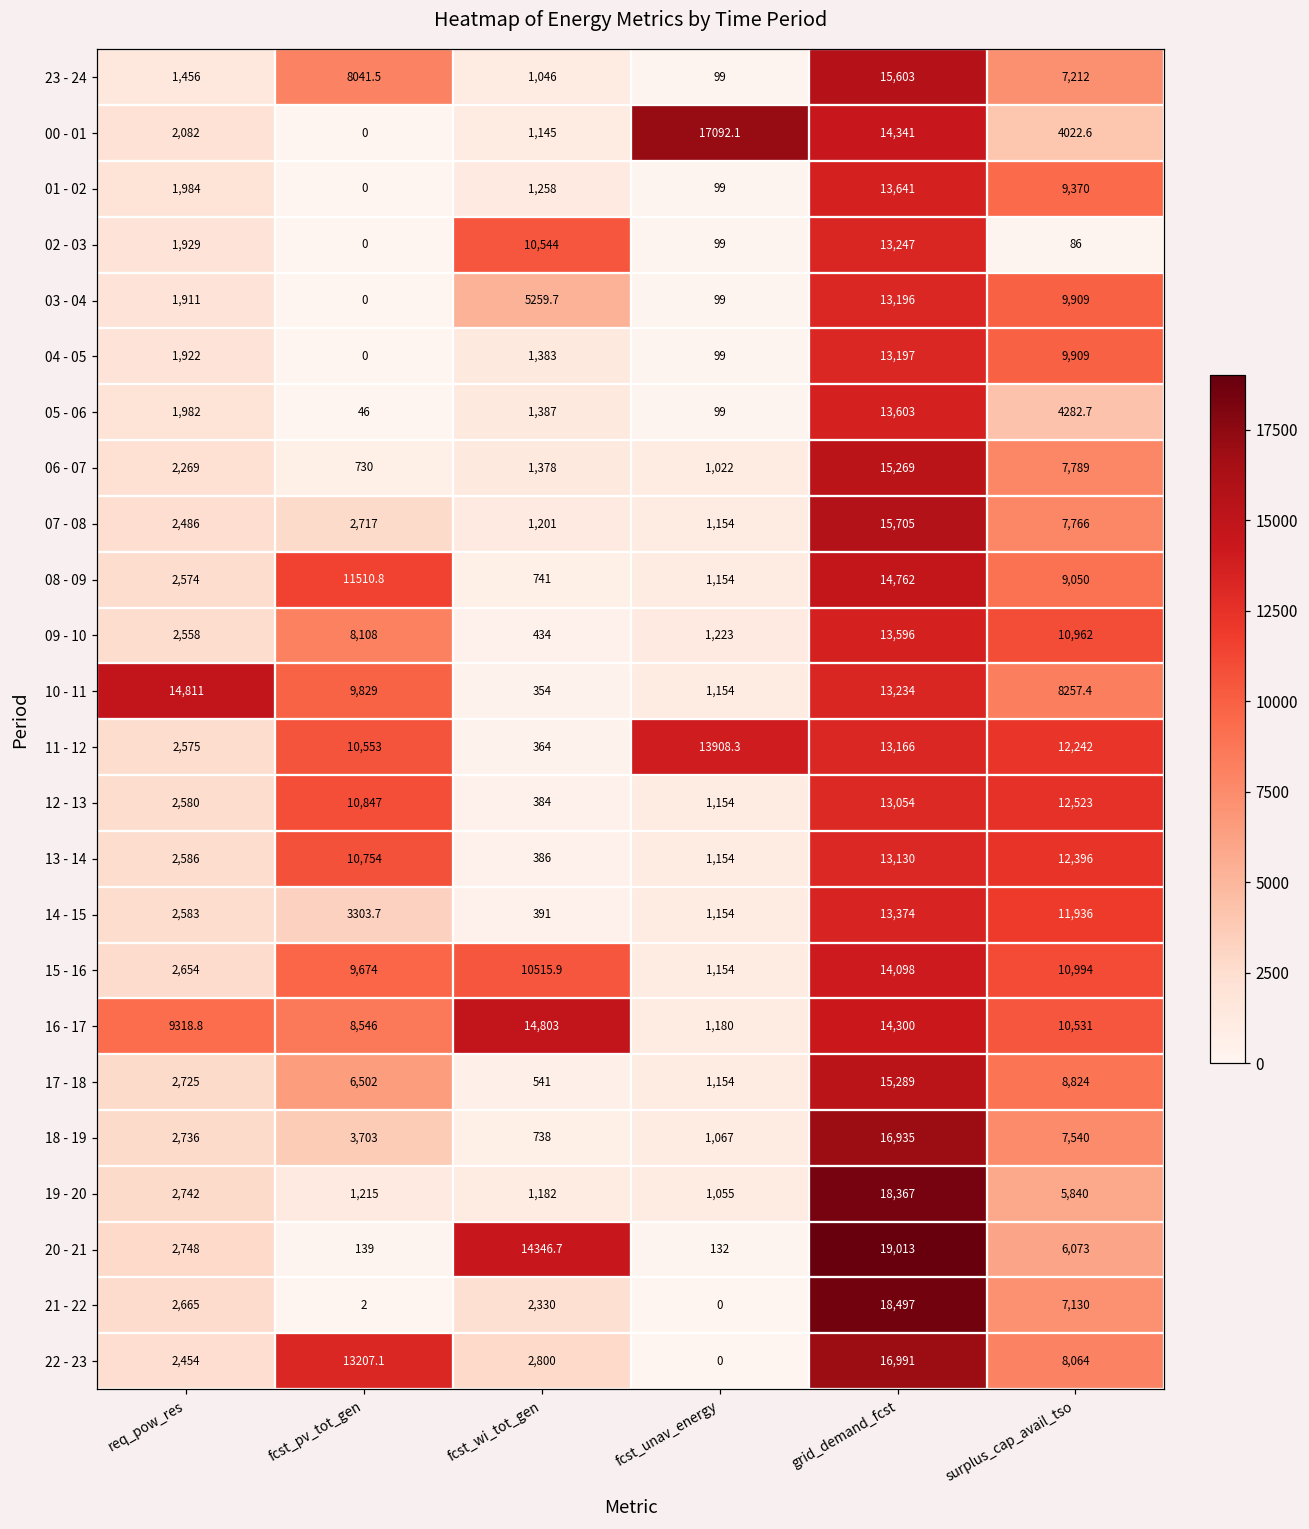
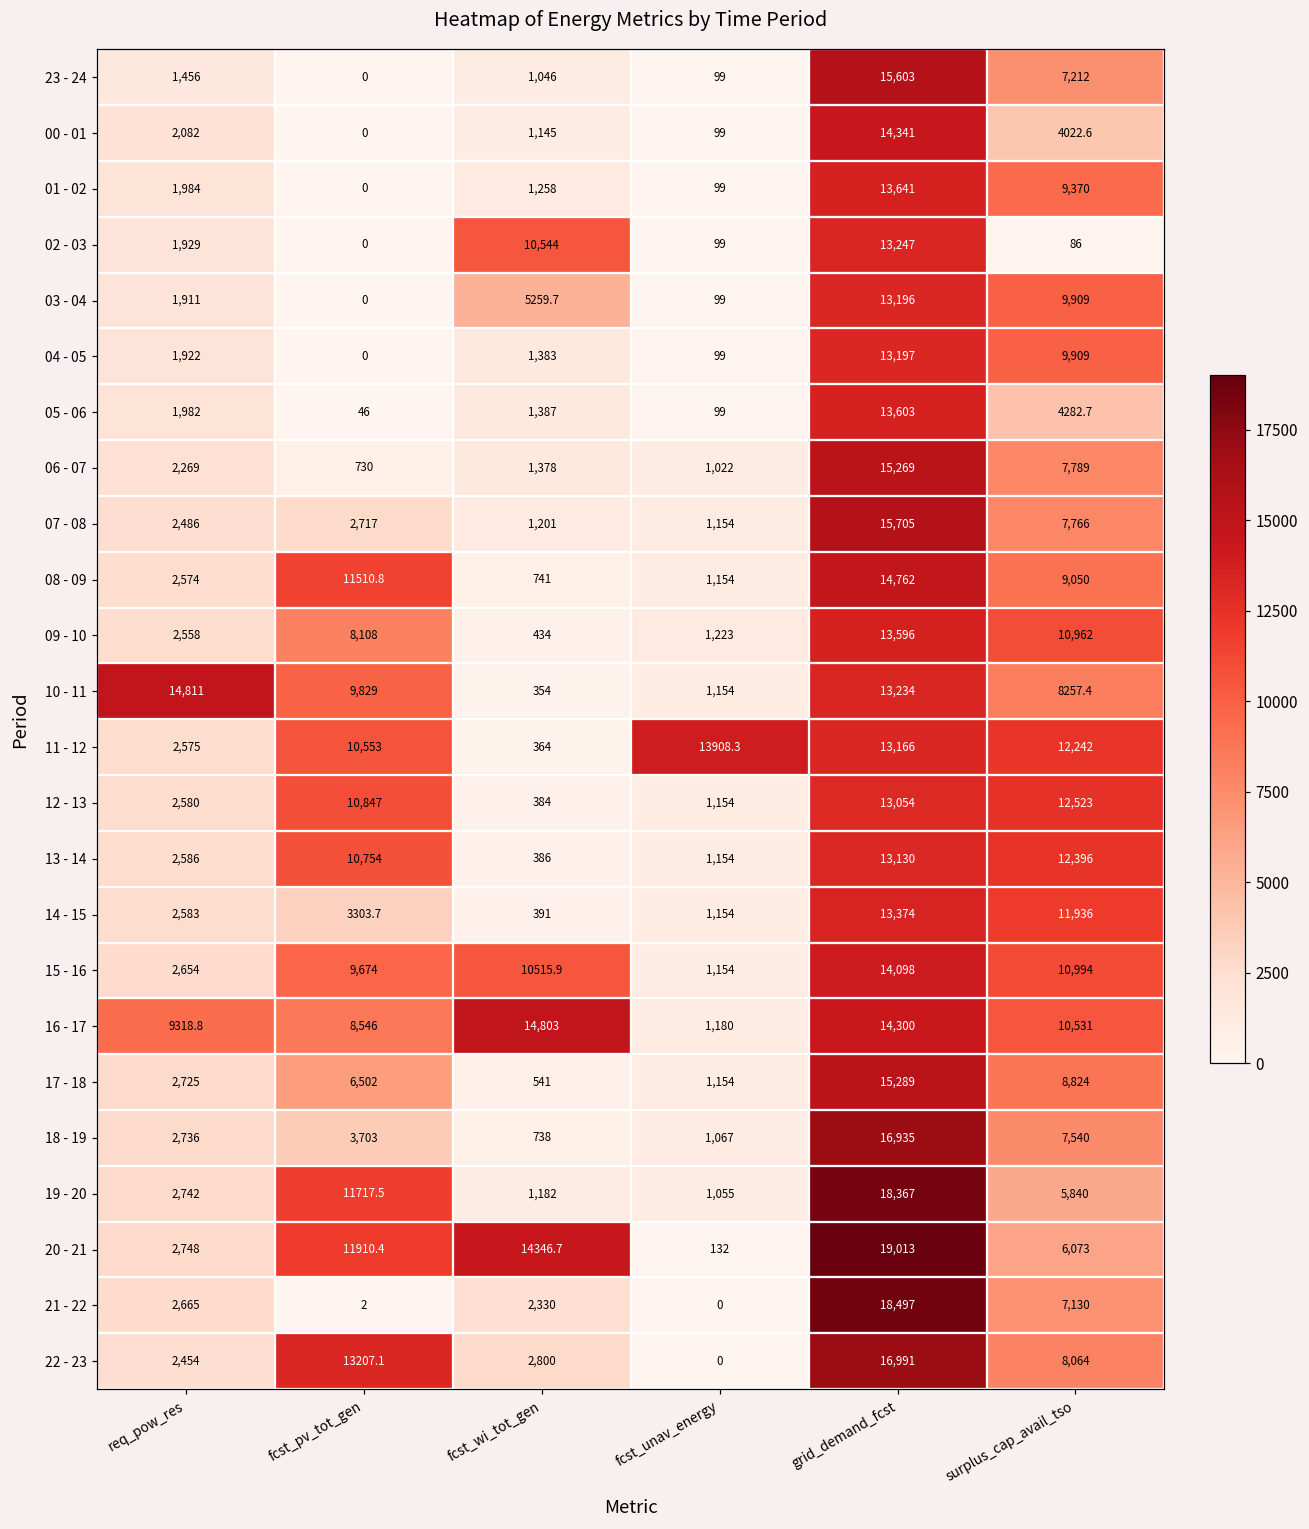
  {
    "23 - 24": {
      "req_pow_res": "1,456",
-     "fcst_pv_tot_gen": "8041.5",
+     "fcst_pv_tot_gen": "0",
      "fcst_wi_tot_gen": "1,046",
      "fcst_unav_energy": "99",
      "grid_demand_fcst": "15,603",
      "surplus_cap_avail_tso": "7,212"
    },
    "00 - 01": {
      "req_pow_res": "2,082",
      "fcst_pv_tot_gen": "0",
      "fcst_wi_tot_gen": "1,145",
-     "fcst_unav_energy": "17092.1",
+     "fcst_unav_energy": "99",
      "grid_demand_fcst": "14,341",
      "surplus_cap_avail_tso": "4022.6"
    },
    "01 - 02": {
      "req_pow_res": "1,984",
      "fcst_pv_tot_gen": "0",
      "fcst_wi_tot_gen": "1,258",
      "fcst_unav_energy": "99",
      "grid_demand_fcst": "13,641",
      "surplus_cap_avail_tso": "9,370"
    },
    "02 - 03": {
      "req_pow_res": "1,929",
      "fcst_pv_tot_gen": "0",
      "fcst_wi_tot_gen": "10,544",
      "fcst_unav_energy": "99",
      "grid_demand_fcst": "13,247",
      "surplus_cap_avail_tso": "86"
    },
    "03 - 04": {
      "req_pow_res": "1,911",
      "fcst_pv_tot_gen": "0",
      "fcst_wi_tot_gen": "5259.7",
      "fcst_unav_energy": "99",
      "grid_demand_fcst": "13,196",
      "surplus_cap_avail_tso": "9,909"
    },
    "04 - 05": {
      "req_pow_res": "1,922",
      "fcst_pv_tot_gen": "0",
      "fcst_wi_tot_gen": "1,383",
      "fcst_unav_energy": "99",
      "grid_demand_fcst": "13,197",
      "surplus_cap_avail_tso": "9,909"
    },
    "05 - 06": {
      "req_pow_res": "1,982",
      "fcst_pv_tot_gen": "46",
      "fcst_wi_tot_gen": "1,387",
      "fcst_unav_energy": "99",
      "grid_demand_fcst": "13,603",
      "surplus_cap_avail_tso": "4282.7"
    },
    "06 - 07": {
      "req_pow_res": "2,269",
      "fcst_pv_tot_gen": "730",
      "fcst_wi_tot_gen": "1,378",
      "fcst_unav_energy": "1,022",
      "grid_demand_fcst": "15,269",
      "surplus_cap_avail_tso": "7,789"
    },
    "07 - 08": {
      "req_pow_res": "2,486",
      "fcst_pv_tot_gen": "2,717",
      "fcst_wi_tot_gen": "1,201",
      "fcst_unav_energy": "1,154",
      "grid_demand_fcst": "15,705",
      "surplus_cap_avail_tso": "7,766"
    },
    "08 - 09": {
      "req_pow_res": "2,574",
      "fcst_pv_tot_gen": "11510.8",
      "fcst_wi_tot_gen": "741",
      "fcst_unav_energy": "1,154",
      "grid_demand_fcst": "14,762",
      "surplus_cap_avail_tso": "9,050"
    },
    "09 - 10": {
      "req_pow_res": "2,558",
      "fcst_pv_tot_gen": "8,108",
      "fcst_wi_tot_gen": "434",
      "fcst_unav_energy": "1,223",
      "grid_demand_fcst": "13,596",
      "surplus_cap_avail_tso": "10,962"
    },
    "10 - 11": {
      "req_pow_res": "14,811",
      "fcst_pv_tot_gen": "9,829",
      "fcst_wi_tot_gen": "354",
      "fcst_unav_energy": "1,154",
      "grid_demand_fcst": "13,234",
      "surplus_cap_avail_tso": "8257.4"
    },
    "11 - 12": {
      "req_pow_res": "2,575",
      "fcst_pv_tot_gen": "10,553",
      "fcst_wi_tot_gen": "364",
      "fcst_unav_energy": "13908.3",
      "grid_demand_fcst": "13,166",
      "surplus_cap_avail_tso": "12,242"
    },
    "12 - 13": {
      "req_pow_res": "2,580",
      "fcst_pv_tot_gen": "10,847",
      "fcst_wi_tot_gen": "384",
      "fcst_unav_energy": "1,154",
      "grid_demand_fcst": "13,054",
      "surplus_cap_avail_tso": "12,523"
    },
    "13 - 14": {
      "req_pow_res": "2,586",
      "fcst_pv_tot_gen": "10,754",
      "fcst_wi_tot_gen": "386",
      "fcst_unav_energy": "1,154",
      "grid_demand_fcst": "13,130",
      "surplus_cap_avail_tso": "12,396"
    },
    "14 - 15": {
      "req_pow_res": "2,583",
      "fcst_pv_tot_gen": "3303.7",
      "fcst_wi_tot_gen": "391",
      "fcst_unav_energy": "1,154",
      "grid_demand_fcst": "13,374",
      "surplus_cap_avail_tso": "11,936"
    },
    "15 - 16": {
      "req_pow_res": "2,654",
      "fcst_pv_tot_gen": "9,674",
      "fcst_wi_tot_gen": "10515.9",
      "fcst_unav_energy": "1,154",
      "grid_demand_fcst": "14,098",
      "surplus_cap_avail_tso": "10,994"
    },
    "16 - 17": {
      "req_pow_res": "9318.8",
      "fcst_pv_tot_gen": "8,546",
      "fcst_wi_tot_gen": "14,803",
      "fcst_unav_energy": "1,180",
      "grid_demand_fcst": "14,300",
      "surplus_cap_avail_tso": "10,531"
    },
    "17 - 18": {
      "req_pow_res": "2,725",
      "fcst_pv_tot_gen": "6,502",
      "fcst_wi_tot_gen": "541",
      "fcst_unav_energy": "1,154",
      "grid_demand_fcst": "15,289",
      "surplus_cap_avail_tso": "8,824"
    },
    "18 - 19": {
      "req_pow_res": "2,736",
      "fcst_pv_tot_gen": "3,703",
      "fcst_wi_tot_gen": "738",
      "fcst_unav_energy": "1,067",
      "grid_demand_fcst": "16,935",
      "surplus_cap_avail_tso": "7,540"
    },
    "19 - 20": {
      "req_pow_res": "2,742",
-     "fcst_pv_tot_gen": "1,215",
+     "fcst_pv_tot_gen": "11717.5",
      "fcst_wi_tot_gen": "1,182",
      "fcst_unav_energy": "1,055",
      "grid_demand_fcst": "18,367",
      "surplus_cap_avail_tso": "5,840"
    },
    "20 - 21": {
      "req_pow_res": "2,748",
-     "fcst_pv_tot_gen": "139",
+     "fcst_pv_tot_gen": "11910.4",
      "fcst_wi_tot_gen": "14346.7",
      "fcst_unav_energy": "132",
      "grid_demand_fcst": "19,013",
      "surplus_cap_avail_tso": "6,073"
    },
    "21 - 22": {
      "req_pow_res": "2,665",
      "fcst_pv_tot_gen": "2",
      "fcst_wi_tot_gen": "2,330",
      "fcst_unav_energy": "0",
      "grid_demand_fcst": "18,497",
      "surplus_cap_avail_tso": "7,130"
    },
    "22 - 23": {
      "req_pow_res": "2,454",
      "fcst_pv_tot_gen": "13207.1",
      "fcst_wi_tot_gen": "2,800",
      "fcst_unav_energy": "0",
      "grid_demand_fcst": "16,991",
      "surplus_cap_avail_tso": "8,064"
    }
  }
